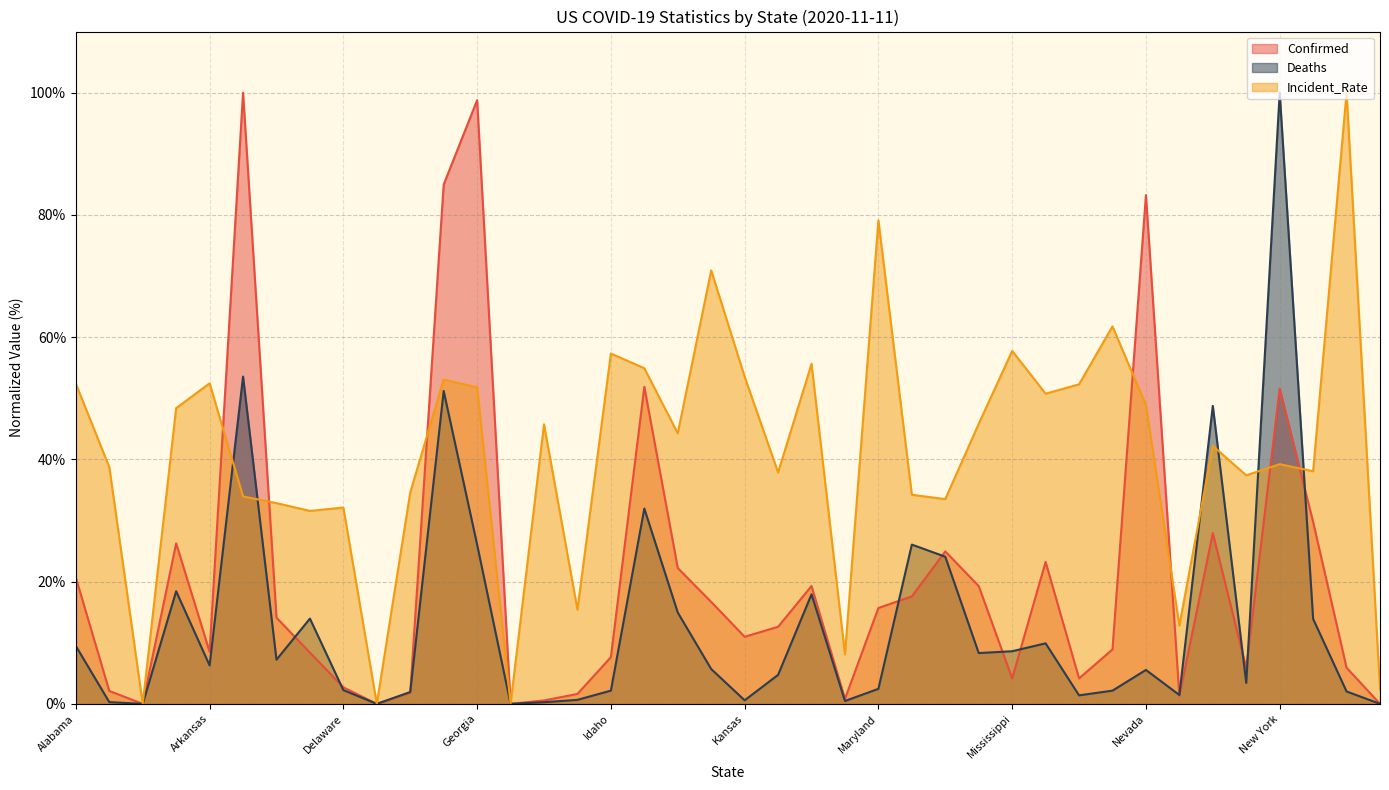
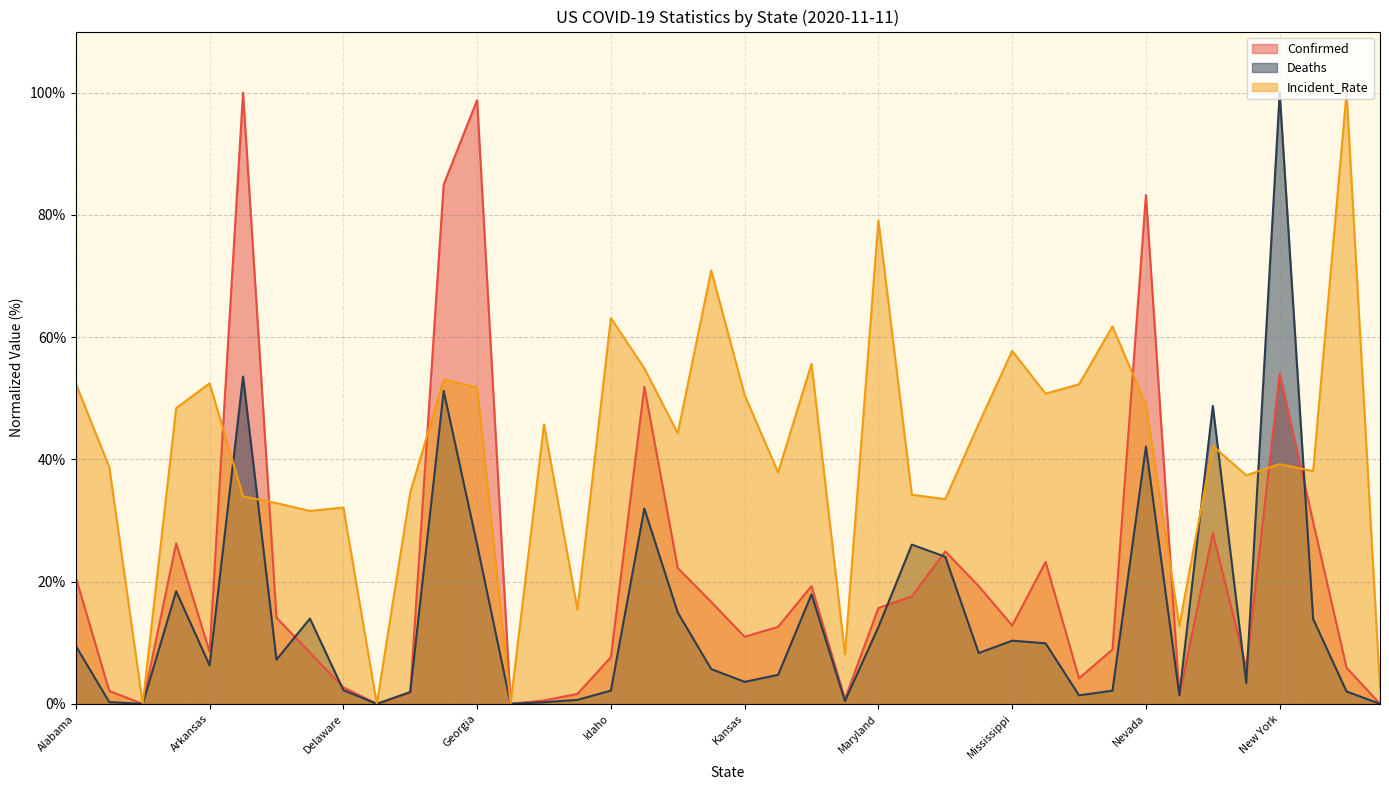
  {
    "Confirmed": {
      "Alabama": "21%",
      "Arkansas": "9%",
      "Delaware": "3%",
      "Georgia": "99%",
      "Idaho": "8%",
      "Kansas": "11%",
      "Maryland": "16%",
-     "Mississippi": "4%",
+     "Mississippi": "13%",
      "Nevada": "83%",
-     "New York": "52%"
+     "New York": "54%"
    },
    "Deaths": {
      "Alabama": "9%",
      "Arkansas": "6%",
      "Delaware": "2%",
      "Georgia": "26%",
      "Idaho": "2%",
-     "Kansas": "1%",
-     "Maryland": "2%",
-     "Mississippi": "9%",
-     "Nevada": "6%"
+     "Kansas": "4%",
+     "Maryland": "13%",
+     "Mississippi": "10%",
+     "Nevada": "42%"
    },
    "Incident_Rate": {
      "Alabama": "52%",
      "Arkansas": "52%",
      "Delaware": "32%",
      "Georgia": "52%",
-     "Idaho": "57%",
-     "Kansas": "54%",
+     "Idaho": "63%",
+     "Kansas": "51%",
      "Maryland": "79%",
      "Mississippi": "58%",
      "Nevada": "49%",
      "New York": "39%"
    }
  }
